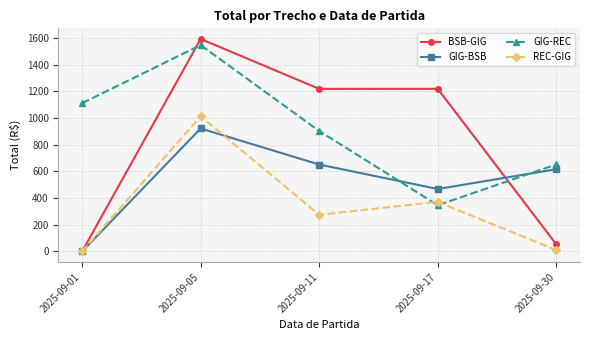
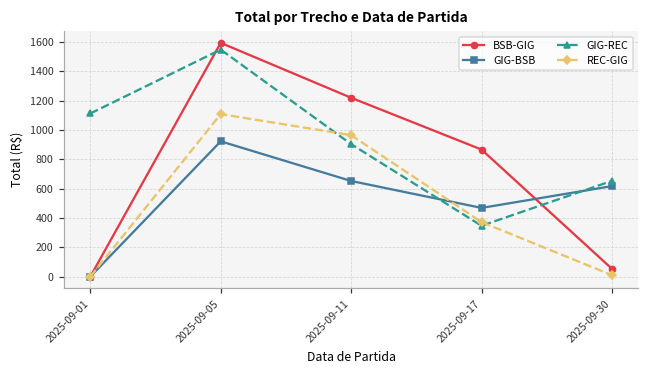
  {
    "BSB-GIG": {
      "2025-09-05": 1590,
      "2025-09-11": 1220,
-     "2025-09-17": 1220,
+     "2025-09-17": 870,
      "2025-09-30": 50
    },
    "REC-GIG": {
-     "2025-09-05": 1010,
-     "2025-09-11": 280,
+     "2025-09-05": 1110,
+     "2025-09-11": 960,
      "2025-09-17": 370,
      "2025-09-30": 10
    }
  }
